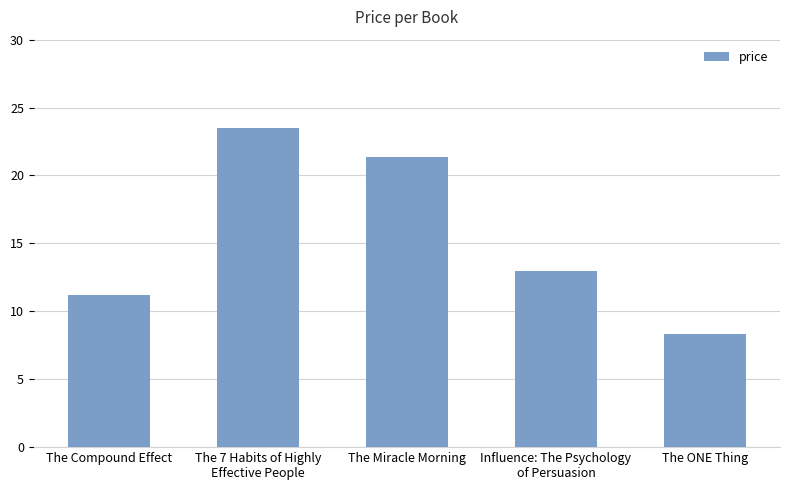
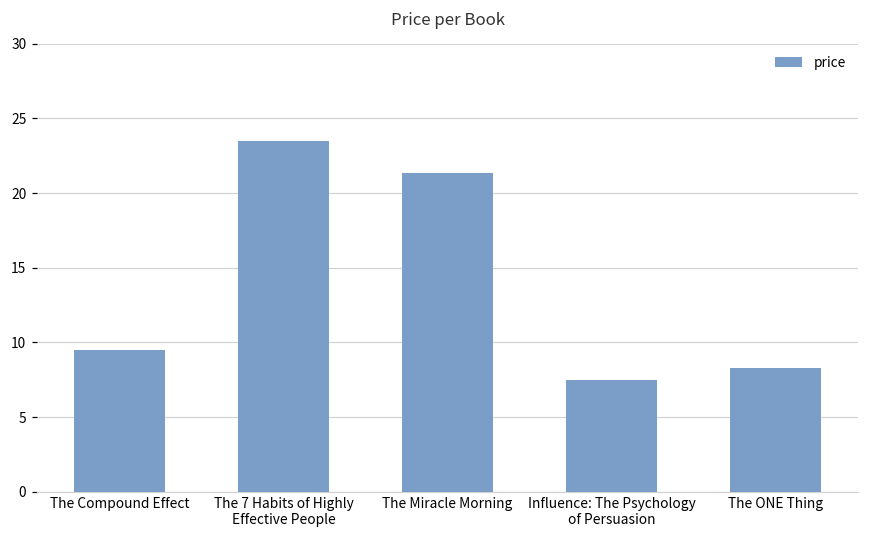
  {
-   "The Compound Effect": 11.2,
+   "The Compound Effect": 9.5,
    "The 7 Habits of Highly Effective People": 23.5,
    "The Miracle Morning": 21.3,
-   "Influence: The Psychology of Persuasion": 13.0,
+   "Influence: The Psychology of Persuasion": 7.5,
    "The ONE Thing": 8.3
  }
